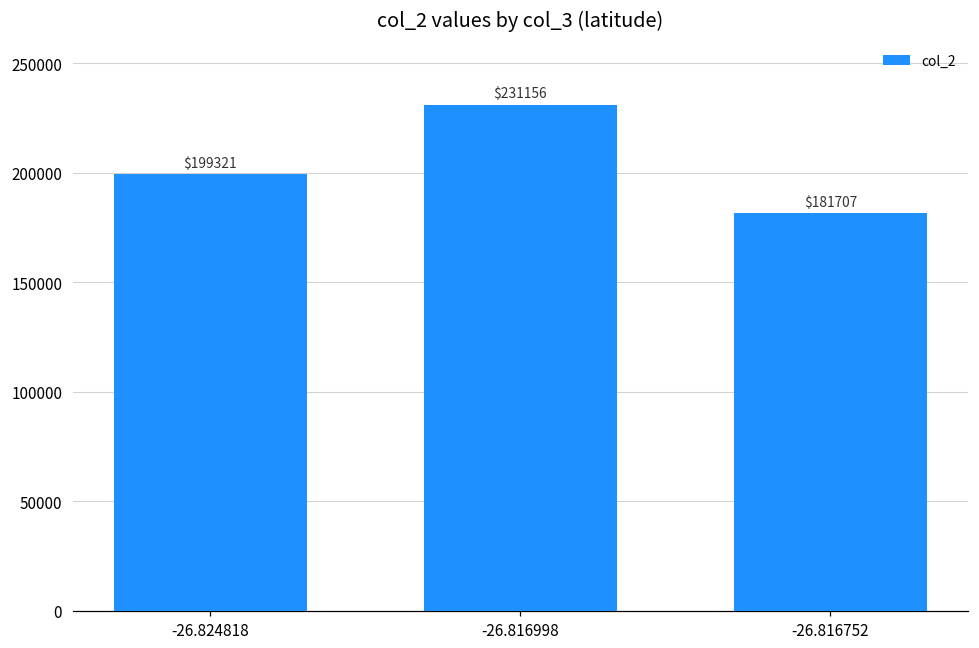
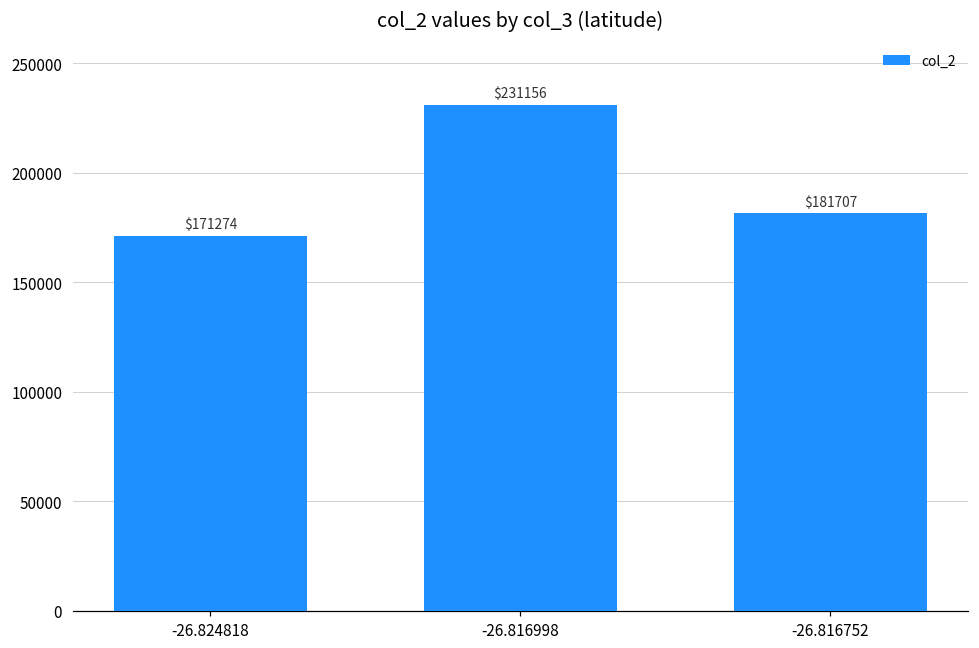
  {
-   "-26.824818": "$199321",
+   "-26.824818": "$171274",
    "-26.816998": "$231156",
    "-26.816752": "$181707"
  }
